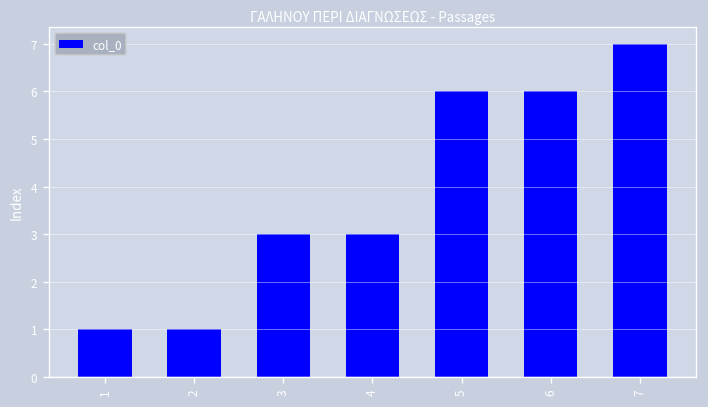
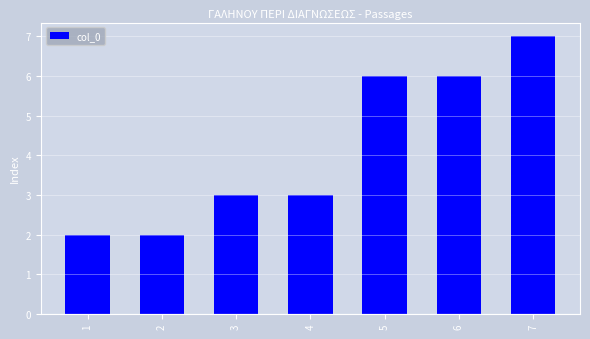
  {
-   "1": 1,
-   "2": 1,
+   "1": 2,
+   "2": 2,
    "3": 3,
    "4": 3,
    "5": 6,
    "6": 6,
    "7": 7
  }
